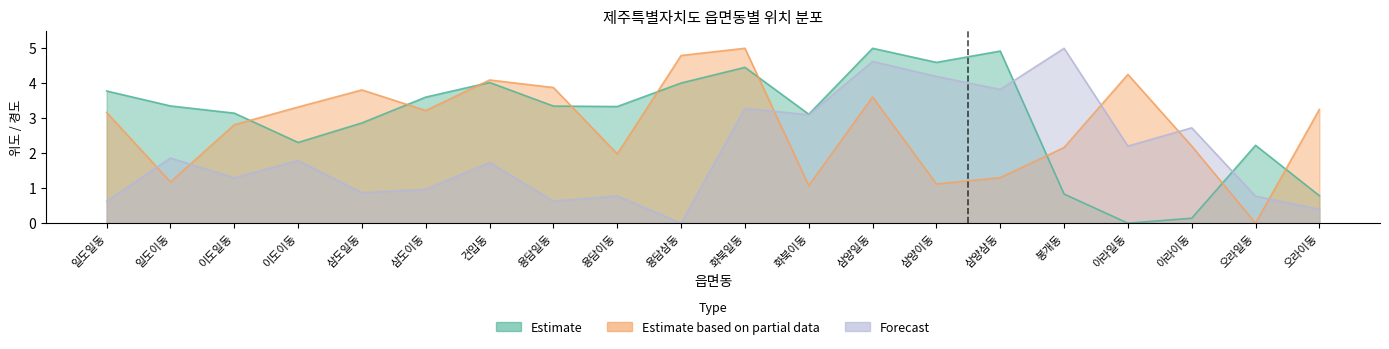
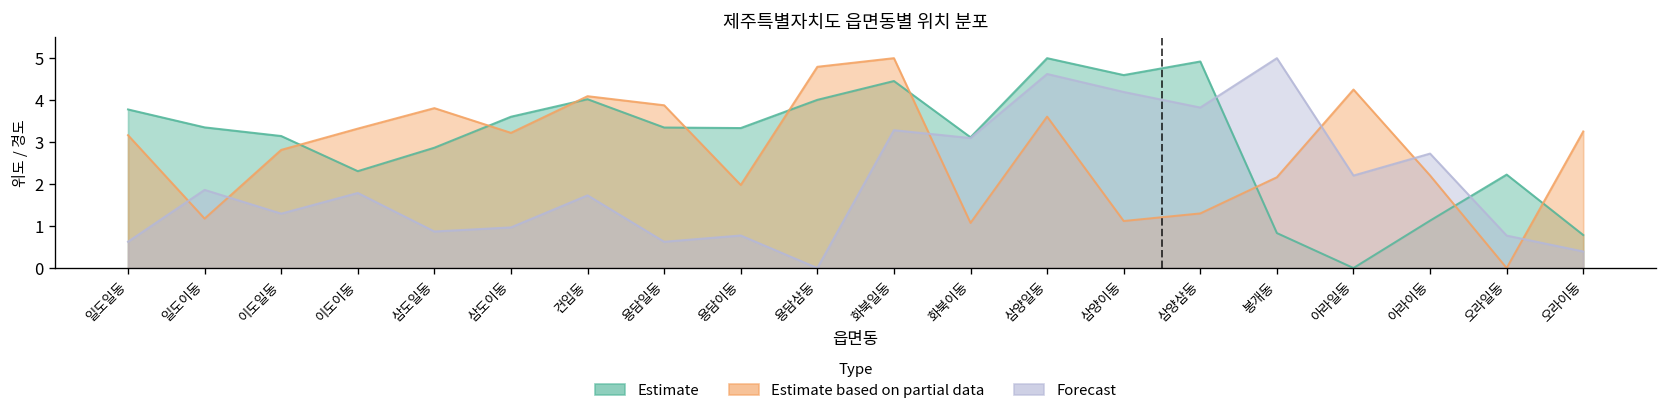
  {
    "Estimate": {
      "일도일동": 3.8,
      "일도이동": 3.4,
      "이도일동": 3.1,
      "이도이동": 2.3,
      "삼도일동": 2.9,
      "삼도이동": 3.6,
      "용담일동": 3.3,
      "용담이동": 3.3,
      "용담삼동": 4.0,
      "화북일동": 4.5,
      "삼양일동": 5.0,
      "삼양이동": 4.6,
      "삼양삼동": 4.9,
      "봉개동": 0.8,
      "아라일동": 0.0,
-     "아라이동": 0.1,
+     "아라이동": 1.1,
      "오라일동": 2.2,
      "오라이동": 0.8
    },
    "Estimate based on partial data": {
      "일도일동": 3.2,
      "일도이동": 1.2,
      "이도일동": 2.8,
      "이도이동": 3.3,
      "삼도일동": 3.8,
      "삼도이동": 3.2,
      "용담일동": 3.9,
      "용담이동": 2.0,
      "용담삼동": 4.8,
      "화북일동": 5.0,
      "화북이동": 1.1,
      "삼양일동": 3.6,
      "삼양이동": 1.1,
      "삼양삼동": 1.3,
      "봉개동": 2.2,
      "아라일동": 4.3,
      "아라이동": 2.2,
      "오라일동": 0.0,
      "오라이동": 3.3
    },
    "Forecast": {
      "일도일동": 0.6,
      "일도이동": 1.9,
      "이도일동": 1.3,
      "이도이동": 1.8,
      "삼도일동": 0.9,
      "삼도이동": 1.0,
      "건입동": 1.7,
      "용담일동": 0.6,
      "용담이동": 0.8,
      "용담삼동": 0.0,
      "화북일동": 3.3,
      "삼양일동": 4.6,
      "삼양이동": 4.2,
      "삼양삼동": 3.8,
      "봉개동": 5.0,
      "아라일동": 2.2,
      "아라이동": 2.7,
      "오라일동": 0.8,
      "오라이동": 0.4
    }
  }
